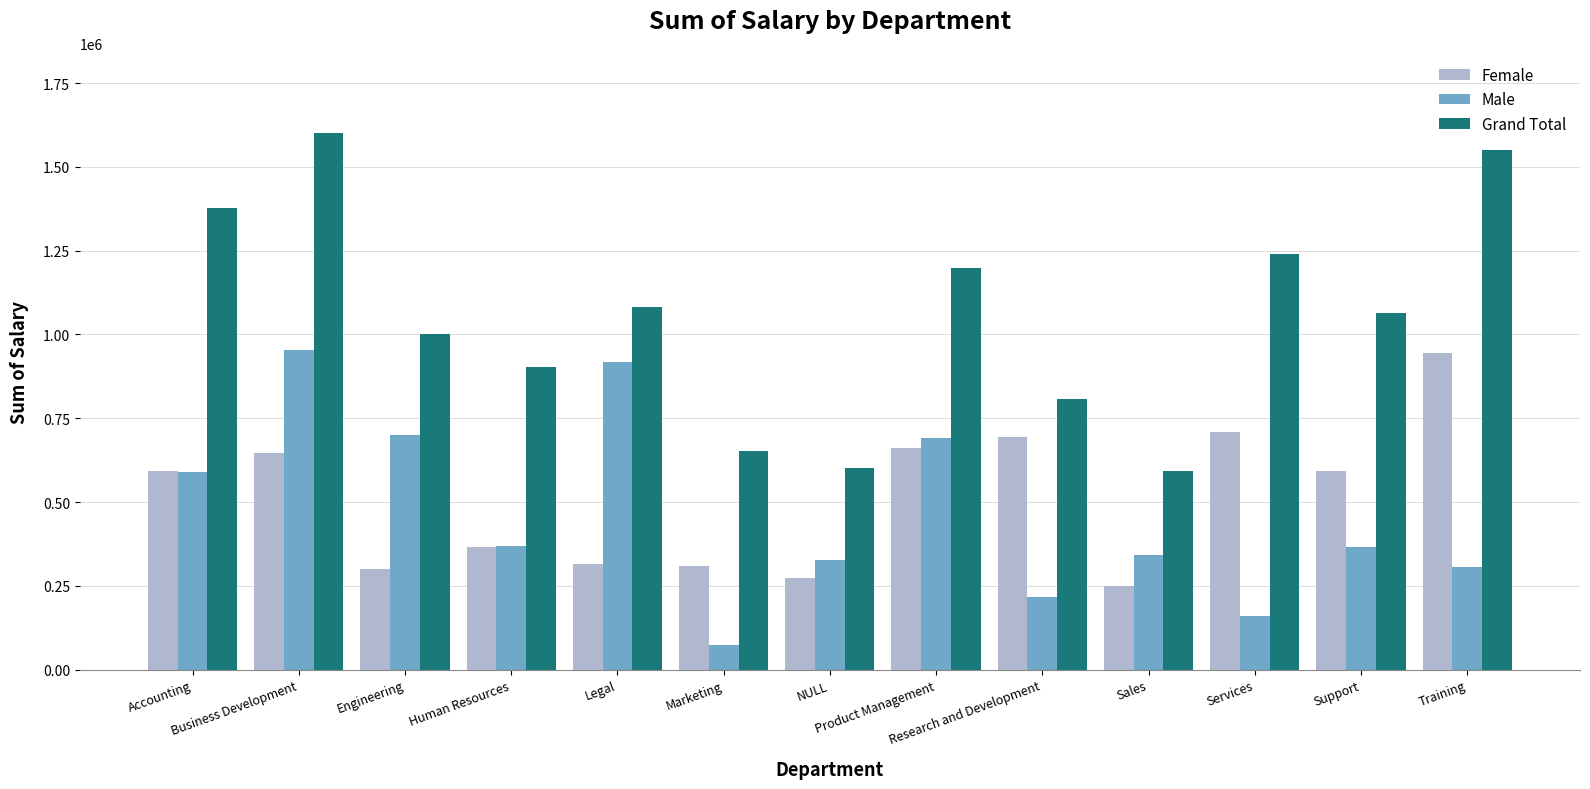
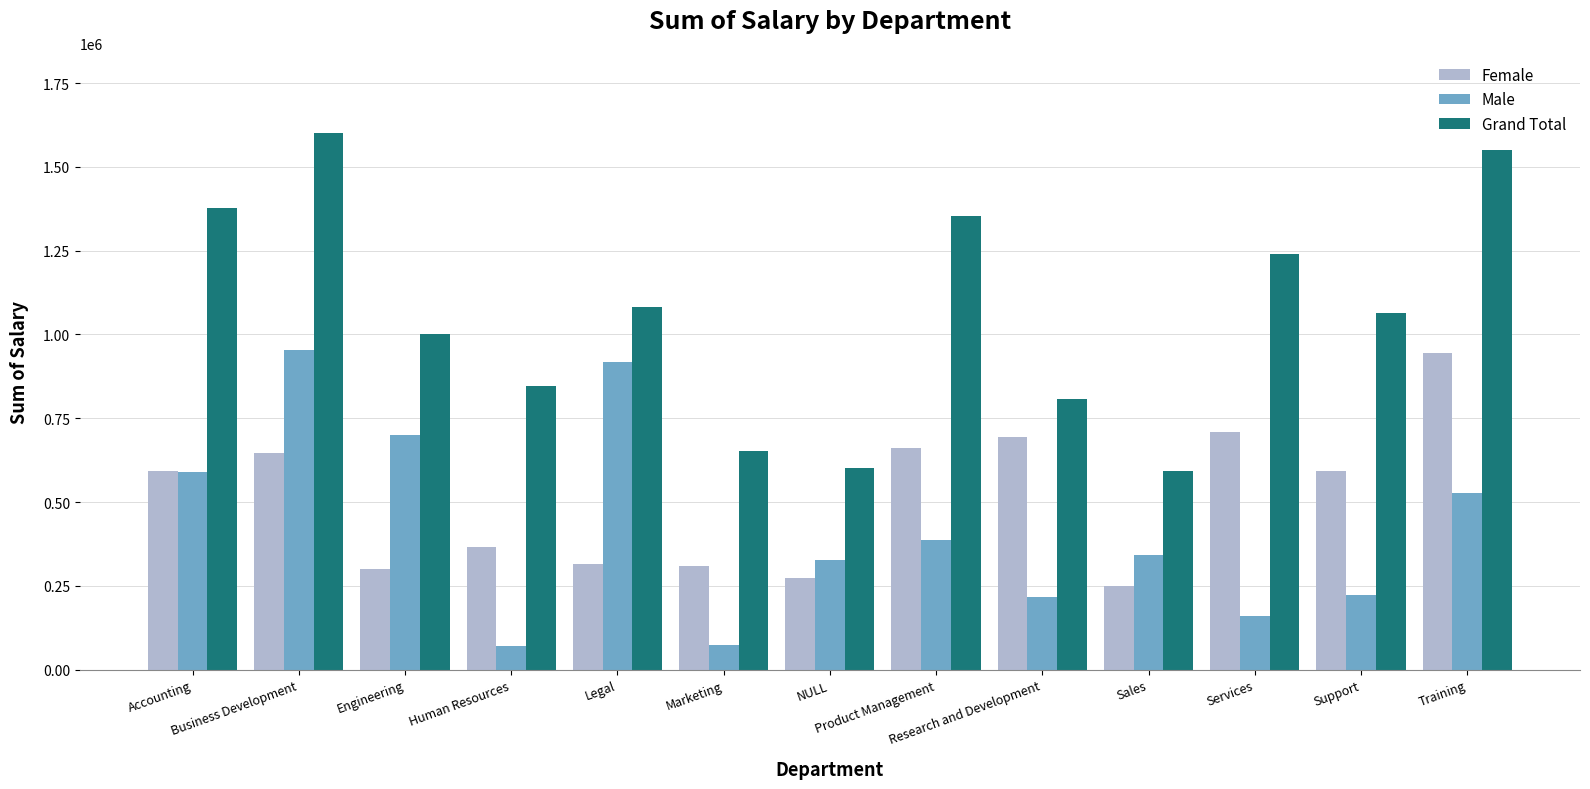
  {
    "Female": {
      "Accounting": 590000,
      "Business Development": 650000,
      "Engineering": 300000,
      "Human Resources": 360000,
      "Legal": 310000,
      "Marketing": 310000,
      "NULL": 270000,
      "Product Management": 660000,
      "Research and Development": 690000,
      "Sales": 250000,
      "Services": 710000,
      "Support": 590000,
      "Training": 940000
    },
    "Male": {
      "Accounting": 590000,
      "Business Development": 950000,
      "Engineering": 700000,
-     "Human Resources": 370000,
+     "Human Resources": 70000,
      "Legal": 920000,
      "Marketing": 70000,
      "NULL": 330000,
-     "Product Management": 690000,
+     "Product Management": 390000,
      "Research and Development": 220000,
      "Sales": 340000,
      "Services": 160000,
-     "Support": 370000,
-     "Training": 310000
+     "Support": 220000,
+     "Training": 530000
    },
    "Grand Total": {
      "Accounting": 1380000,
      "Business Development": 1600000,
      "Engineering": 1000000,
-     "Human Resources": 900000,
+     "Human Resources": 850000,
      "Legal": 1080000,
      "Marketing": 650000,
      "NULL": 600000,
-     "Product Management": 1200000,
+     "Product Management": 1350000,
      "Research and Development": 810000,
      "Sales": 590000,
      "Services": 1240000,
      "Support": 1060000,
      "Training": 1550000
    }
  }
